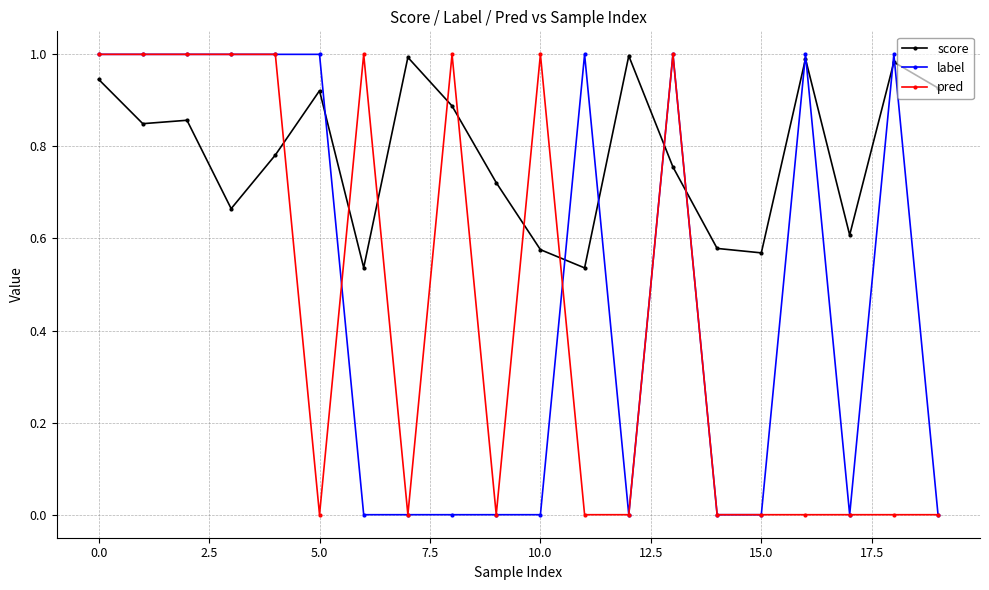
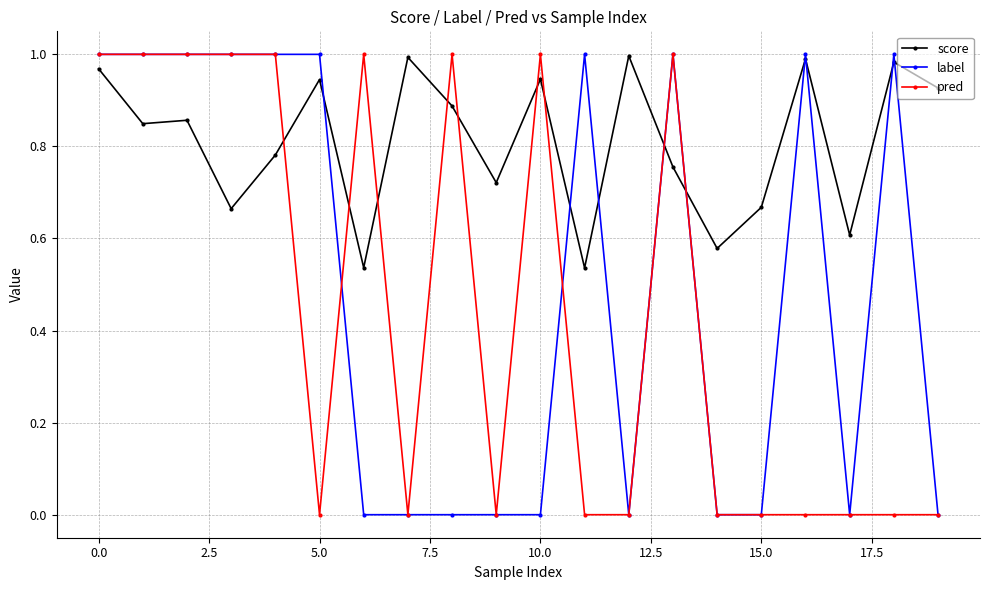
  {
    "score": {
-     "0.0": 0.95,
-     "5.0": 0.92,
-     "10.0": 0.58,
-     "15.0": 0.57
+     "0.0": 0.97,
+     "5.0": 0.95,
+     "10.0": 0.95,
+     "15.0": 0.67
    },
    "label": {
      "5.0": 1.00,
      "10.0": 0.00
    },
    "pred": {
      "5.0": 0.00,
      "10.0": 1.00
    }
  }
